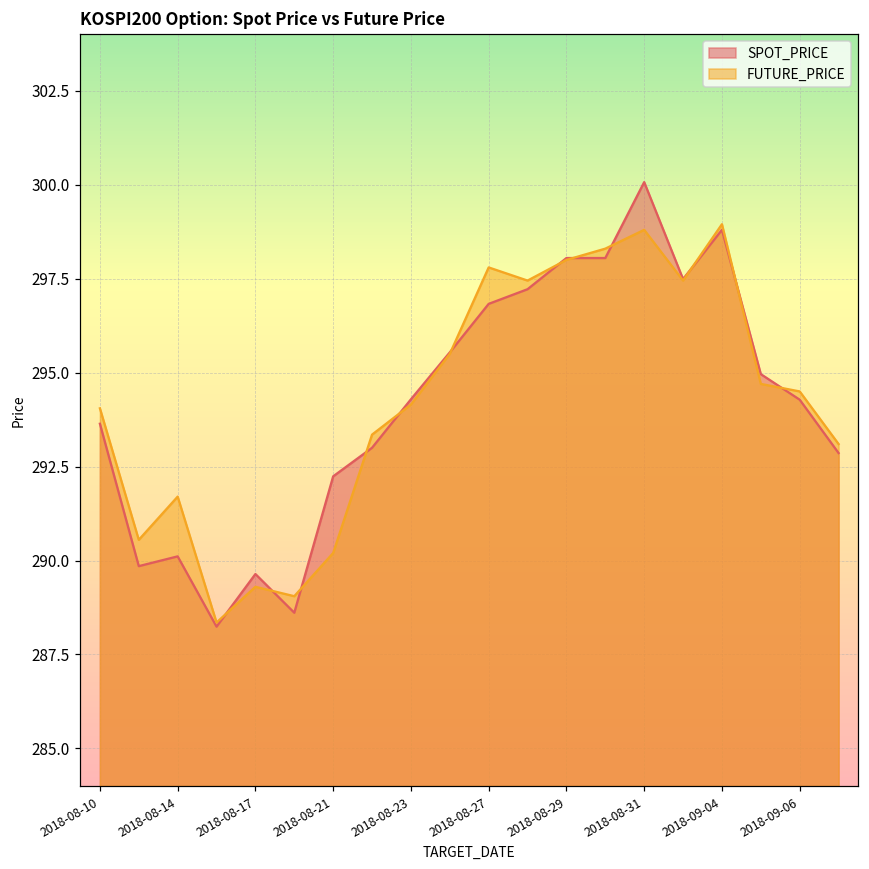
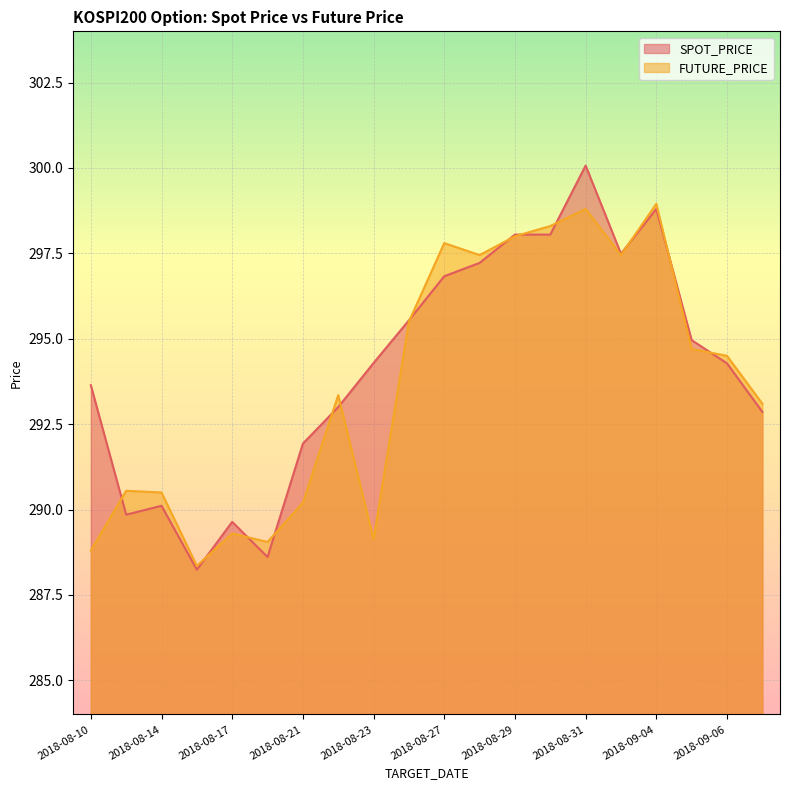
  {
    "SPOT_PRICE": {
      "2018-08-10": 293.6,
      "2018-08-14": 290.1,
      "2018-08-17": 289.6,
-     "2018-08-21": 292.2,
+     "2018-08-21": 291.9,
      "2018-08-23": 294.3,
      "2018-08-27": 296.8,
      "2018-08-31": 300.1,
      "2018-09-04": 298.8,
      "2018-09-06": 294.3
    },
    "FUTURE_PRICE": {
-     "2018-08-10": 294.1,
-     "2018-08-14": 291.7,
+     "2018-08-10": 288.8,
+     "2018-08-14": 290.5,
      "2018-08-17": 289.3,
      "2018-08-21": 290.2,
-     "2018-08-23": 294.2,
+     "2018-08-23": 289.1,
      "2018-08-27": 297.8,
      "2018-08-31": 298.8,
      "2018-09-04": 299.0,
      "2018-09-06": 294.5
    }
  }
